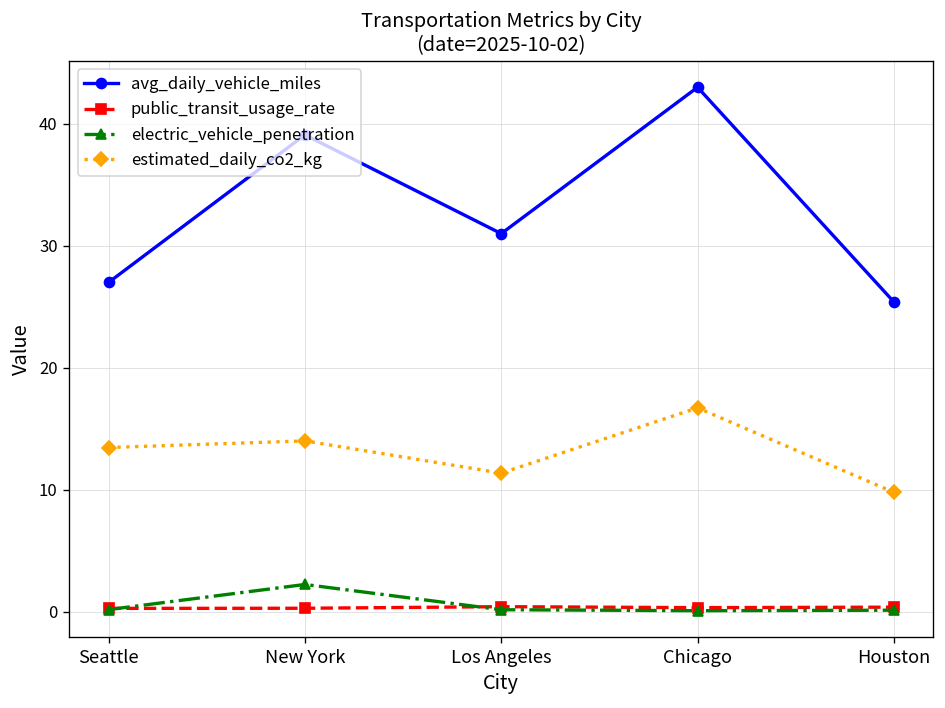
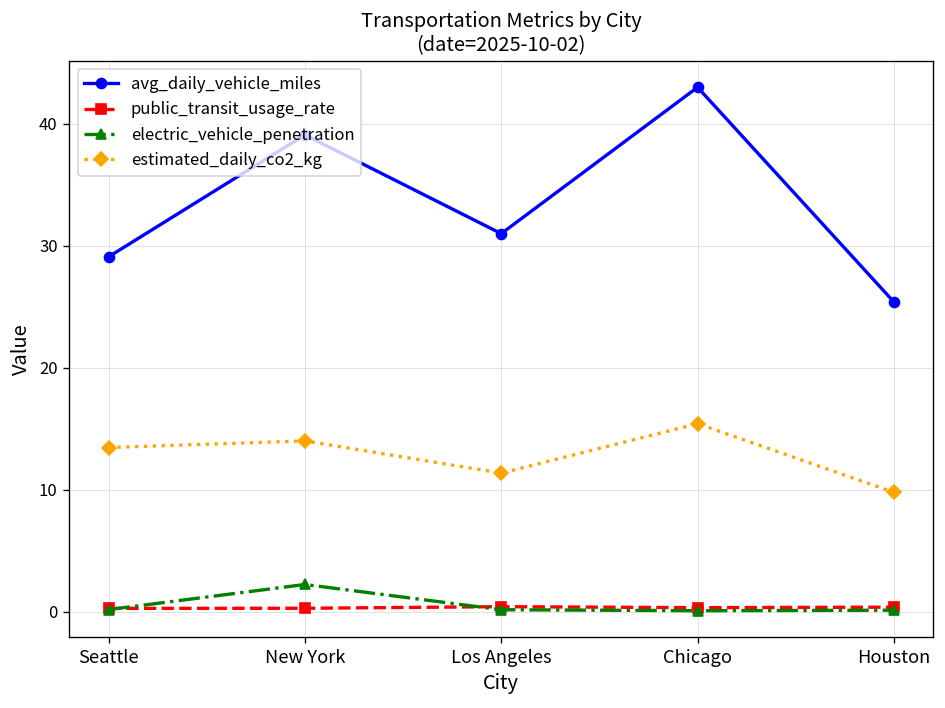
  {
    "avg_daily_vehicle_miles": {
-     "Seattle": 27.0,
+     "Seattle": 29.1,
      "Los Angeles": 31.0,
      "Chicago": 43.0,
      "Houston": 25.4
    },
    "public_transit_usage_rate": {
      "New York": 0.3
    },
    "electric_vehicle_penetration": {
      "New York": 2.2
    },
    "estimated_daily_co2_kg": {
      "Seattle": 13.5,
      "New York": 14.0,
      "Los Angeles": 11.4,
-     "Chicago": 16.7,
+     "Chicago": 15.4,
      "Houston": 9.8
    }
  }
